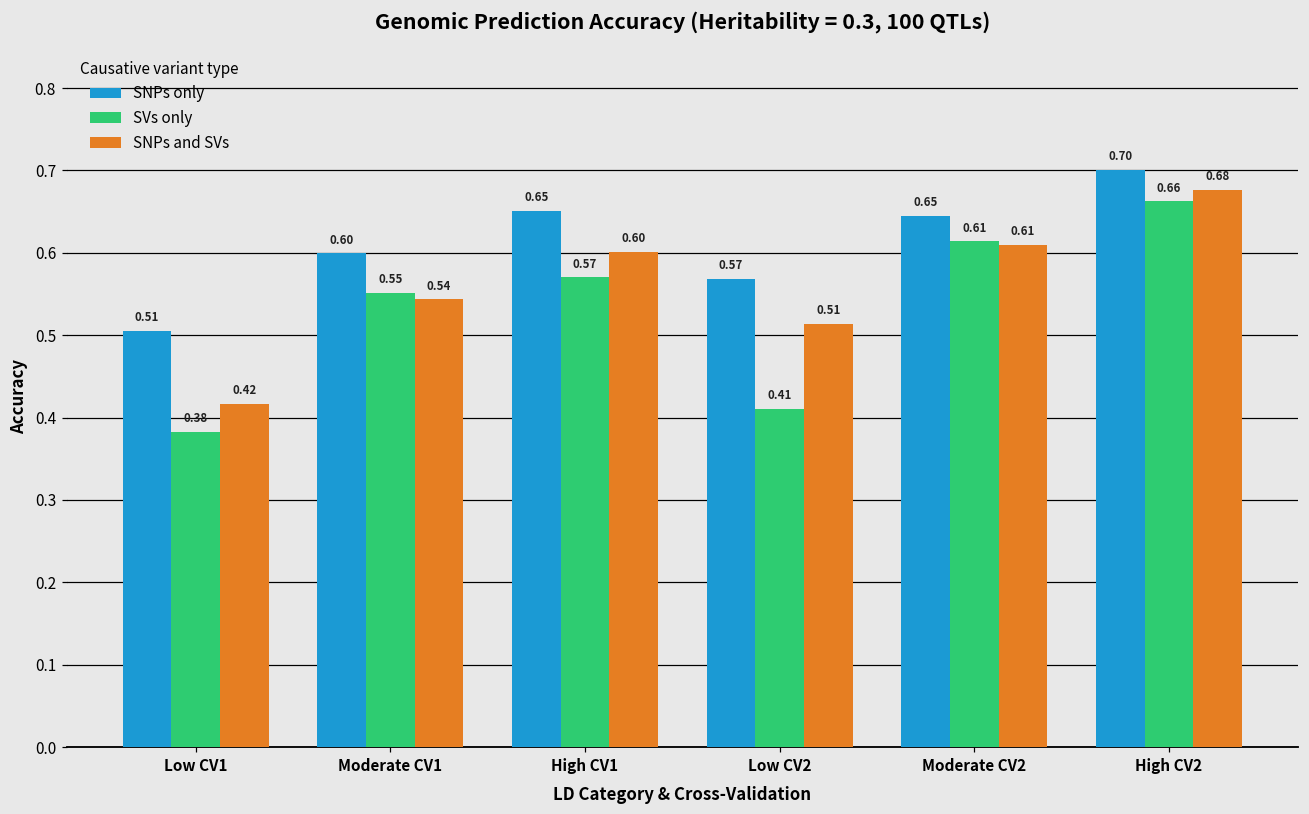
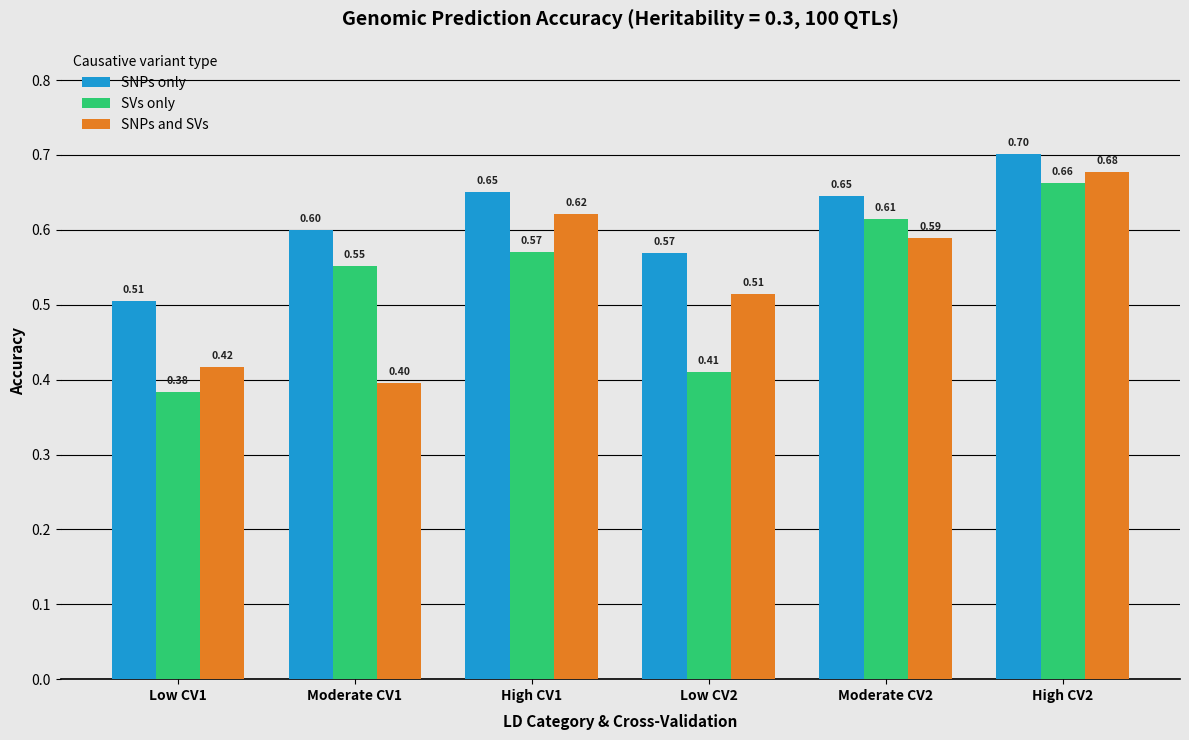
  {
    "SNPs only": {
      "Low CV1": 0.51,
      "Moderate CV1": 0.60,
      "High CV1": 0.65,
      "Low CV2": 0.57,
      "Moderate CV2": 0.65,
      "High CV2": 0.70
    },
    "SVs only": {
      "Low CV1": 0.38,
      "Moderate CV1": 0.55,
      "High CV1": 0.57,
      "Low CV2": 0.41,
      "Moderate CV2": 0.61,
      "High CV2": 0.66
    },
    "SNPs and SVs": {
      "Low CV1": 0.42,
-     "Moderate CV1": 0.54,
-     "High CV1": 0.60,
+     "Moderate CV1": 0.40,
+     "High CV1": 0.62,
      "Low CV2": 0.51,
-     "Moderate CV2": 0.61,
+     "Moderate CV2": 0.59,
      "High CV2": 0.68
    }
  }
